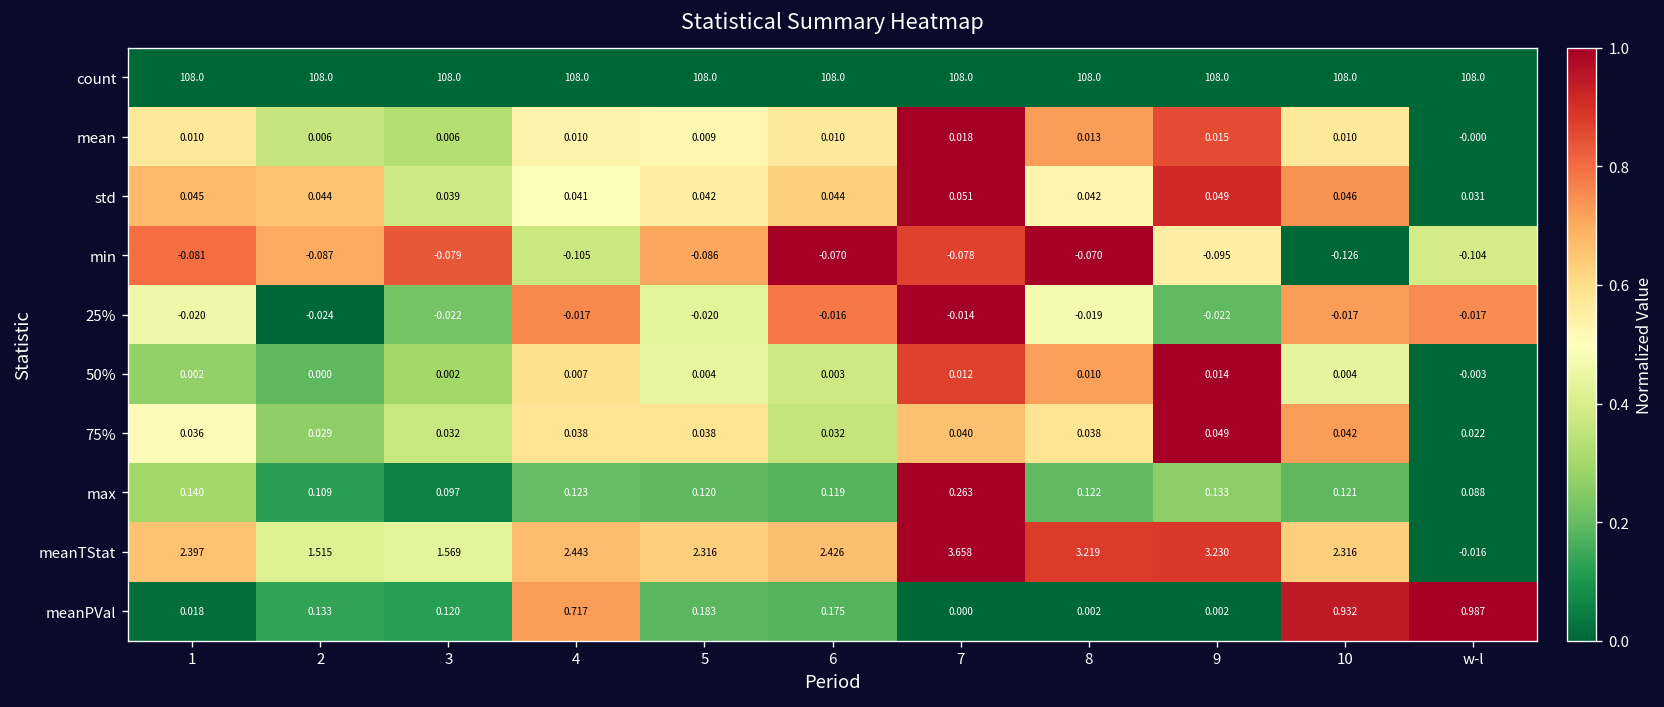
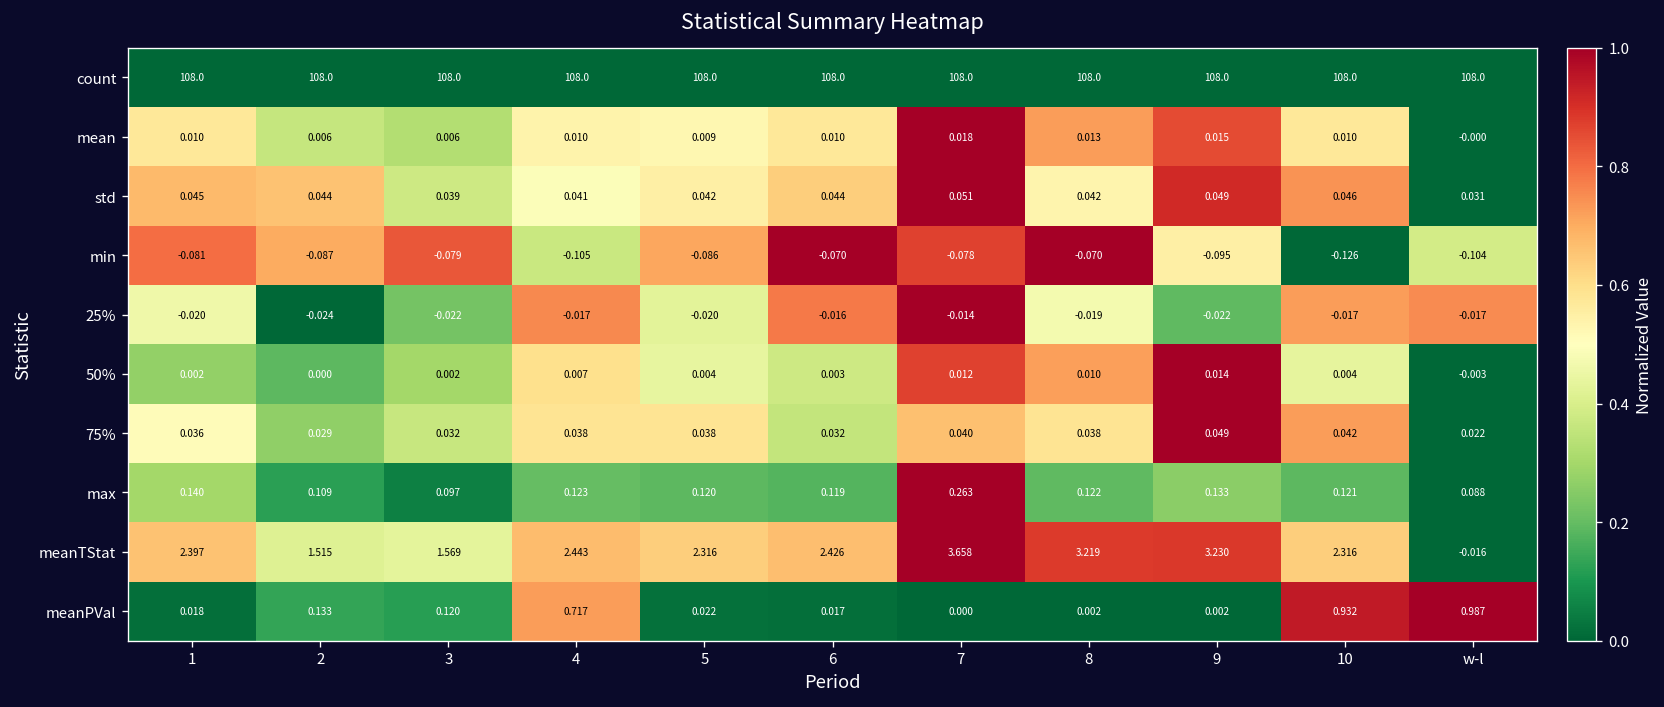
  {
    "count": {
      "1": 108.0,
      "2": 108.0,
      "3": 108.0,
      "4": 108.0,
      "5": 108.0,
      "6": 108.0,
      "7": 108.0,
      "8": 108.0,
      "9": 108.0,
      "10": 108.0,
      "w-l": 108.0
    },
    "mean": {
      "1": 0.010,
      "2": 0.006,
      "3": 0.006,
      "4": 0.010,
      "5": 0.009,
      "6": 0.010,
      "7": 0.018,
      "8": 0.013,
      "9": 0.015,
      "10": 0.010,
      "w-l": -0.000
    },
    "std": {
      "1": 0.045,
      "2": 0.044,
      "3": 0.039,
      "4": 0.041,
      "5": 0.042,
      "6": 0.044,
      "7": 0.051,
      "8": 0.042,
      "9": 0.049,
      "10": 0.046,
      "w-l": 0.031
    },
    "min": {
      "1": -0.081,
      "2": -0.087,
      "3": -0.079,
      "4": -0.105,
      "5": -0.086,
      "6": -0.070,
      "7": -0.078,
      "8": -0.070,
      "9": -0.095,
      "10": -0.126,
      "w-l": -0.104
    },
    "25%": {
      "1": -0.020,
      "2": -0.024,
      "3": -0.022,
      "4": -0.017,
      "5": -0.020,
      "6": -0.016,
      "7": -0.014,
      "8": -0.019,
      "9": -0.022,
      "10": -0.017,
      "w-l": -0.017
    },
    "50%": {
      "1": 0.002,
      "2": 0.000,
      "3": 0.002,
      "4": 0.007,
      "5": 0.004,
      "6": 0.003,
      "7": 0.012,
      "8": 0.010,
      "9": 0.014,
      "10": 0.004,
      "w-l": -0.003
    },
    "75%": {
      "1": 0.036,
      "2": 0.029,
      "3": 0.032,
      "4": 0.038,
      "5": 0.038,
      "6": 0.032,
      "7": 0.040,
      "8": 0.038,
      "9": 0.049,
      "10": 0.042,
      "w-l": 0.022
    },
    "max": {
      "1": 0.140,
      "2": 0.109,
      "3": 0.097,
      "4": 0.123,
      "5": 0.120,
      "6": 0.119,
      "7": 0.263,
      "8": 0.122,
      "9": 0.133,
      "10": 0.121,
      "w-l": 0.088
    },
    "meanTStat": {
      "1": 2.397,
      "2": 1.515,
      "3": 1.569,
      "4": 2.443,
      "5": 2.316,
      "6": 2.426,
      "7": 3.658,
      "8": 3.219,
      "9": 3.230,
      "10": 2.316,
      "w-l": -0.016
    },
    "meanPVal": {
      "1": 0.018,
      "2": 0.133,
      "3": 0.120,
      "4": 0.717,
-     "5": 0.183,
-     "6": 0.175,
+     "5": 0.022,
+     "6": 0.017,
      "7": 0.000,
      "8": 0.002,
      "9": 0.002,
      "10": 0.932,
      "w-l": 0.987
    }
  }
